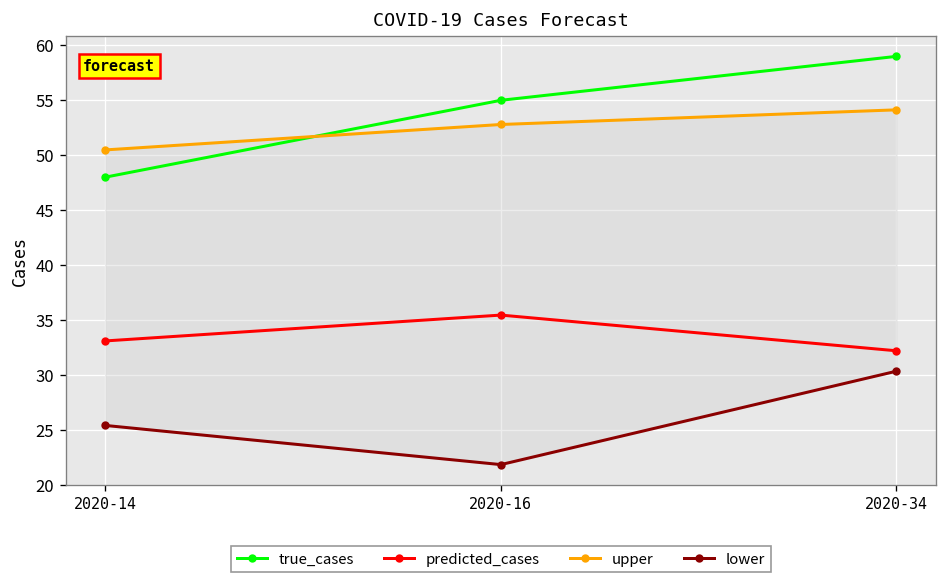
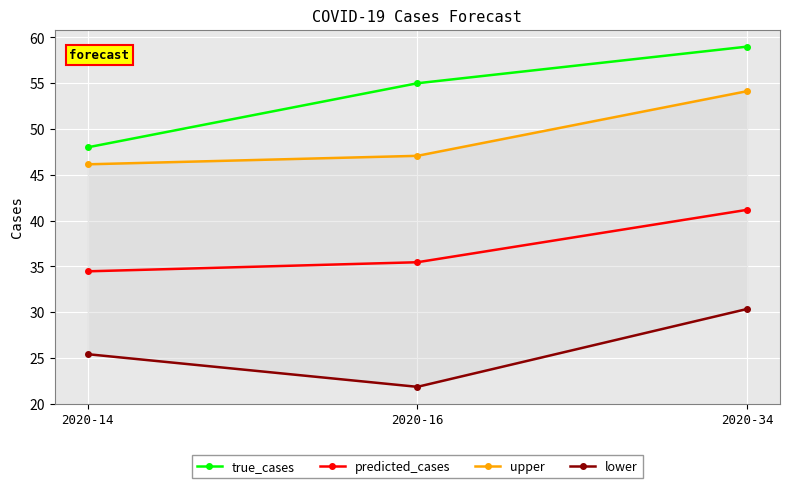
  {
    "true_cases": {
      "2020-14": 48,
      "2020-16": 55,
      "2020-34": 59
    },
    "predicted_cases": {
-     "2020-14": 33,
+     "2020-14": 34,
      "2020-16": 35,
-     "2020-34": 32
+     "2020-34": 41
    },
    "upper": {
-     "2020-14": 50,
-     "2020-16": 53,
+     "2020-14": 46,
+     "2020-16": 47,
      "2020-34": 54
    },
    "lower": {
      "2020-14": 25,
      "2020-16": 22,
      "2020-34": 30
    }
  }
